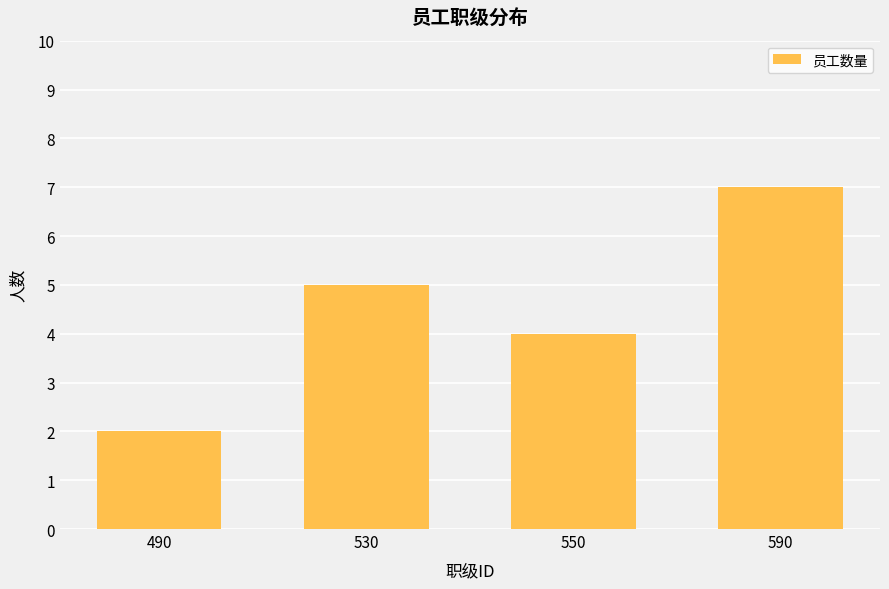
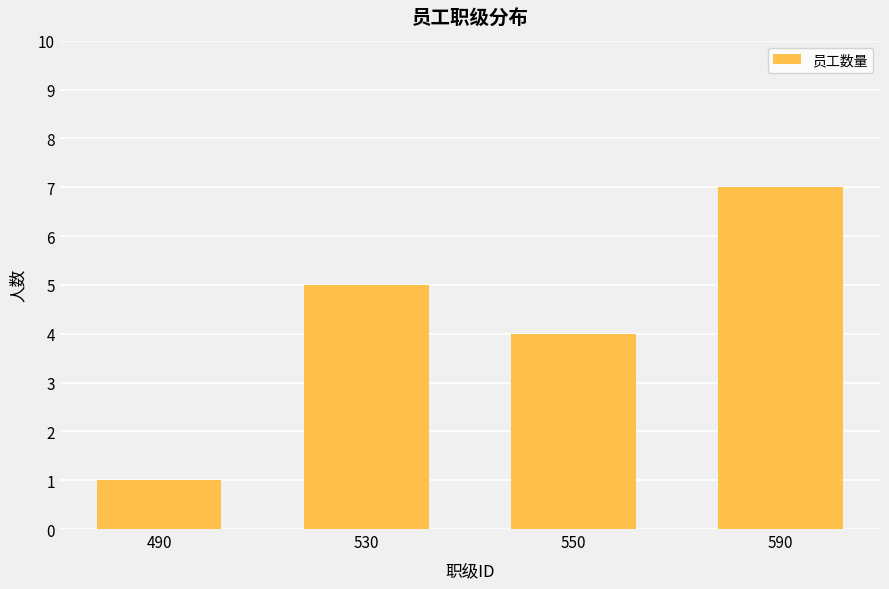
  {
-   "490": 2,
+   "490": 1,
    "530": 5,
    "550": 4,
    "590": 7
  }
